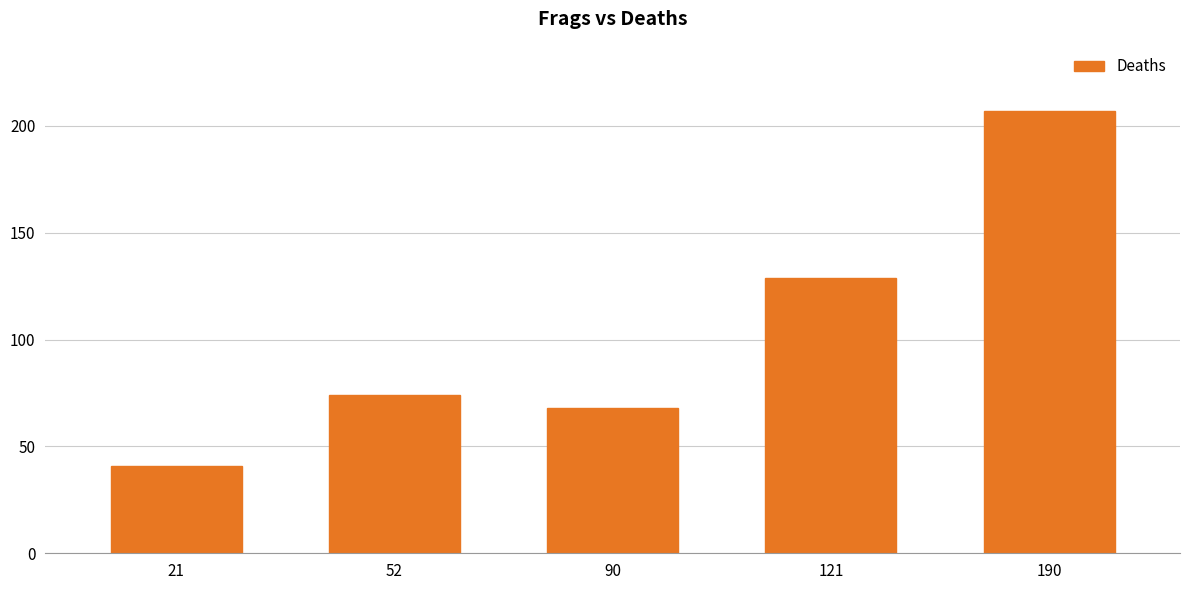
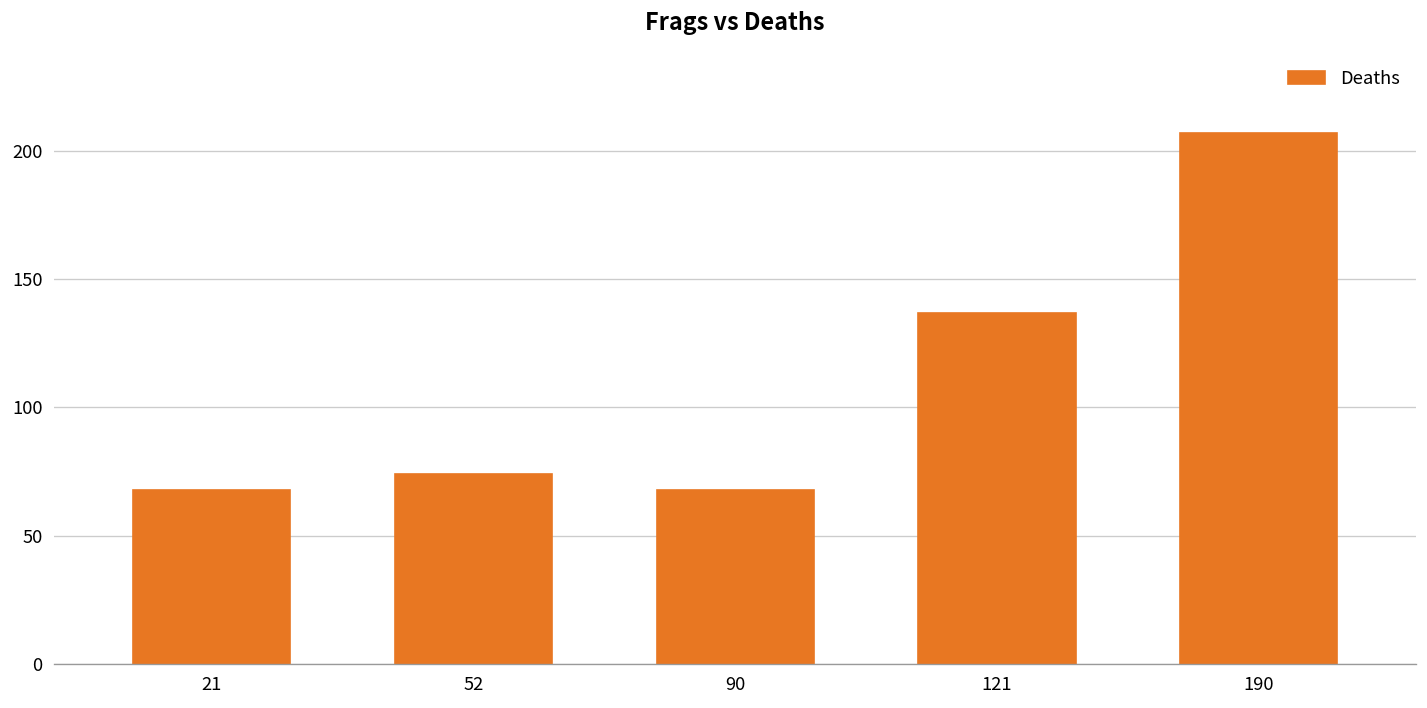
  {
-   "21": 41,
+   "21": 68,
    "52": 74,
    "90": 68,
-   "121": 129,
+   "121": 137,
    "190": 207
  }
